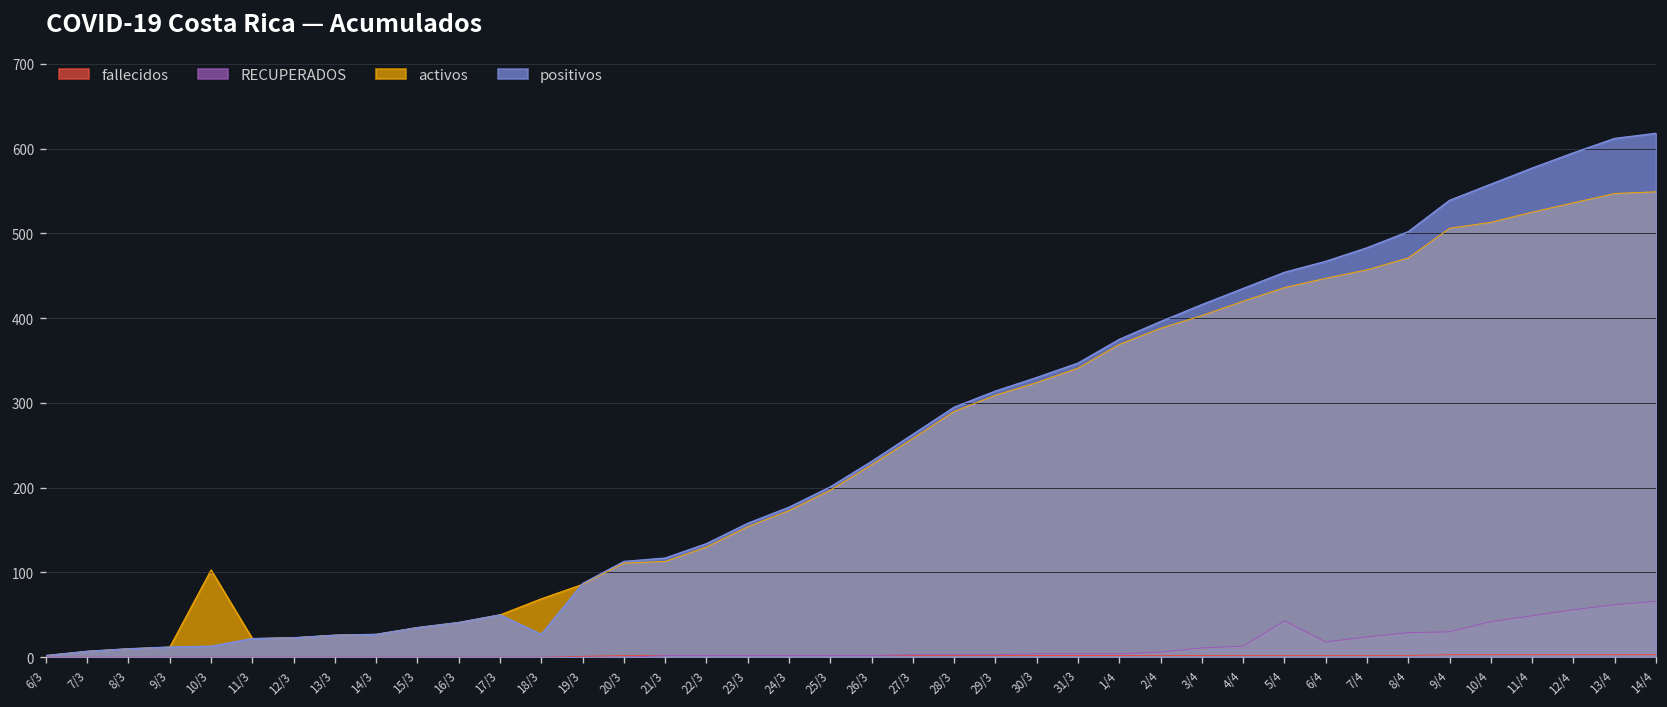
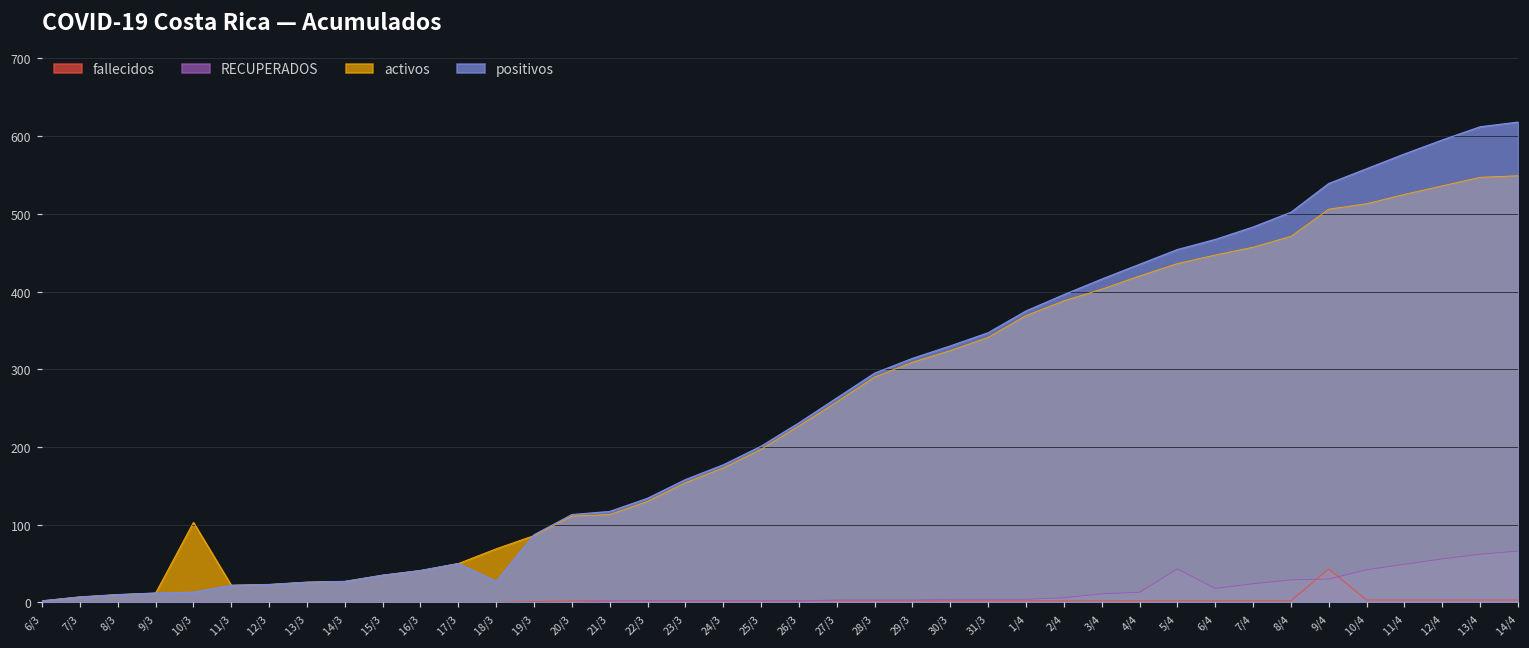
  {
    "fallecidos": {
      "2/4": 0,
      "3/4": 0,
      "4/4": 0,
      "5/4": 0,
      "6/4": 0,
      "7/4": 0,
      "8/4": 0,
-     "9/4": 0,
+     "9/4": 40,
      "10/4": 0,
      "11/4": 0,
      "12/4": 0,
      "13/4": 0,
      "14/4": 0
    },
    "RECUPERADOS": {
      "2/4": 10,
      "3/4": 10,
      "4/4": 10,
      "5/4": 40,
      "6/4": 20,
      "7/4": 20,
      "8/4": 30,
      "9/4": 30,
      "10/4": 40,
      "11/4": 50,
      "12/4": 60,
      "13/4": 60,
      "14/4": 70
    },
    "activos": {
      "10/3": 100,
      "18/3": 70,
      "21/3": 110,
      "22/3": 130,
      "23/3": 150,
      "24/3": 170,
      "25/3": 200,
      "26/3": 230,
      "27/3": 260,
      "28/3": 290,
      "29/3": 310,
      "30/3": 320,
      "31/3": 340,
      "1/4": 370,
      "2/4": 390,
      "3/4": 400,
      "4/4": 420,
      "5/4": 440,
      "6/4": 450,
      "7/4": 460,
      "8/4": 470,
      "9/4": 510,
      "10/4": 510,
      "11/4": 530,
      "12/4": 540,
      "13/4": 550,
      "14/4": 550
    },
    "positivos": {
      "10/3": 10,
      "18/3": 30,
      "21/3": 120,
      "22/3": 130,
      "23/3": 160,
      "24/3": 180,
      "25/3": 200,
      "26/3": 230,
      "27/3": 260,
      "28/3": 300,
      "29/3": 310,
      "30/3": 330,
      "31/3": 350,
      "1/4": 380,
      "2/4": 400,
      "3/4": 420,
      "4/4": 440,
      "5/4": 450,
      "6/4": 470,
      "7/4": 480,
      "8/4": 500,
      "9/4": 540,
      "10/4": 560,
      "11/4": 580,
      "12/4": 600,
      "13/4": 610,
      "14/4": 620
    }
  }
